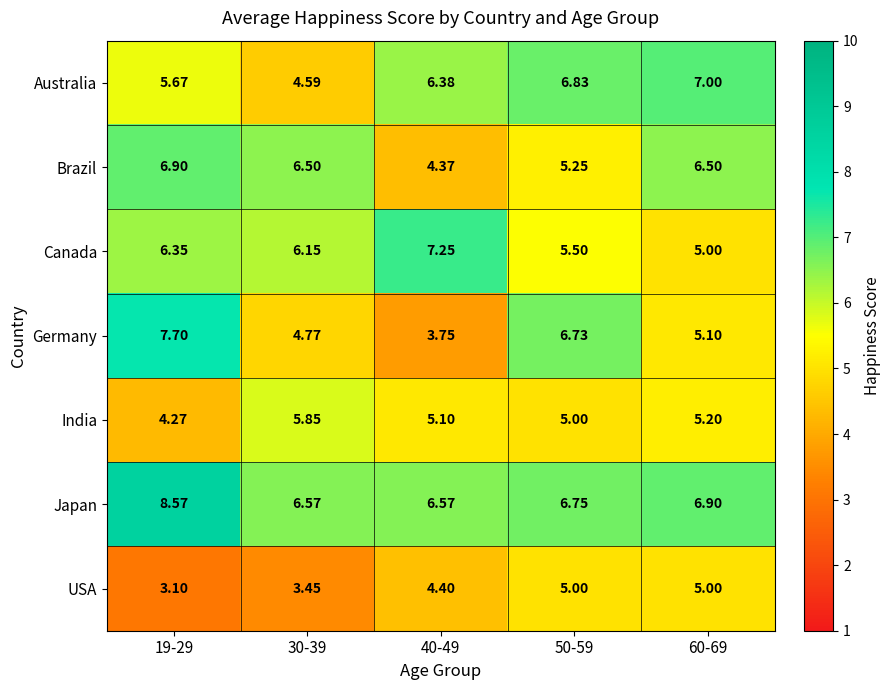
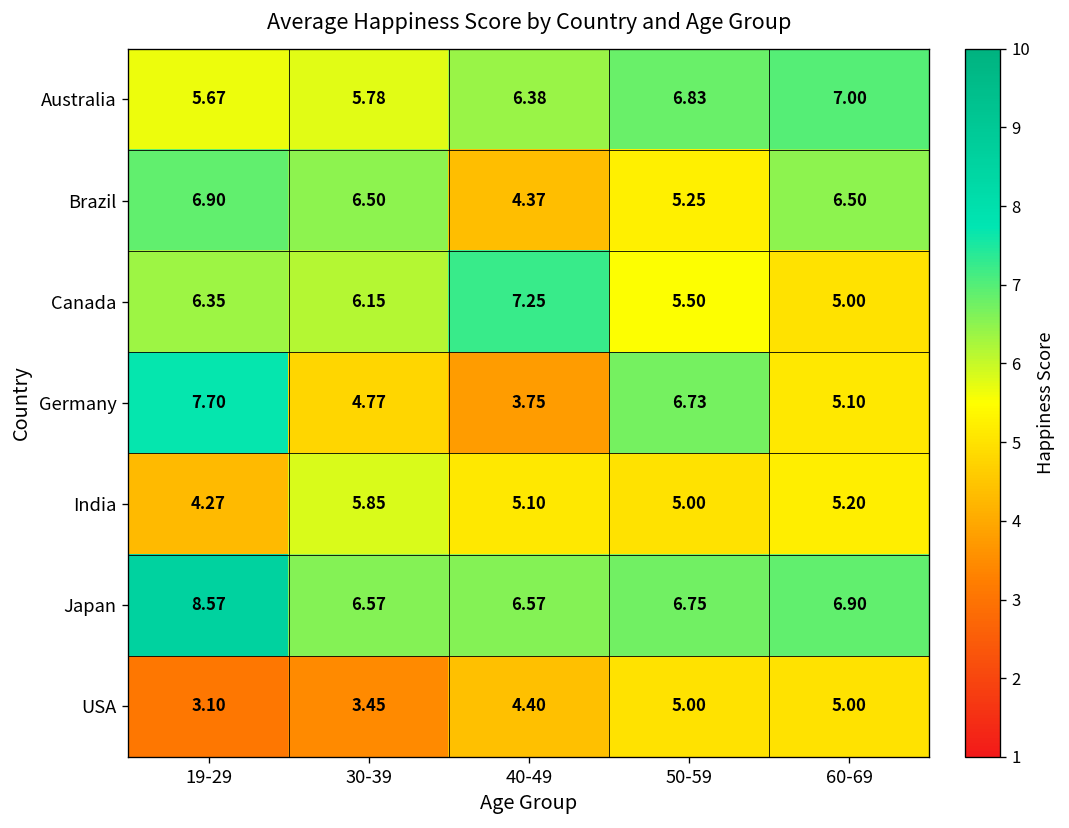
  {
    "Australia": {
      "19-29": 5.67,
-     "30-39": 4.59,
+     "30-39": 5.78,
      "40-49": 6.38,
      "50-59": 6.83,
      "60-69": 7.00
    },
    "Brazil": {
      "19-29": 6.90,
      "30-39": 6.50,
      "40-49": 4.37,
      "50-59": 5.25,
      "60-69": 6.50
    },
    "Canada": {
      "19-29": 6.35,
      "30-39": 6.15,
      "40-49": 7.25,
      "50-59": 5.50,
      "60-69": 5.00
    },
    "Germany": {
      "19-29": 7.70,
      "30-39": 4.77,
      "40-49": 3.75,
      "50-59": 6.73,
      "60-69": 5.10
    },
    "India": {
      "19-29": 4.27,
      "30-39": 5.85,
      "40-49": 5.10,
      "50-59": 5.00,
      "60-69": 5.20
    },
    "Japan": {
      "19-29": 8.57,
      "30-39": 6.57,
      "40-49": 6.57,
      "50-59": 6.75,
      "60-69": 6.90
    },
    "USA": {
      "19-29": 3.10,
      "30-39": 3.45,
      "40-49": 4.40,
      "50-59": 5.00,
      "60-69": 5.00
    }
  }
